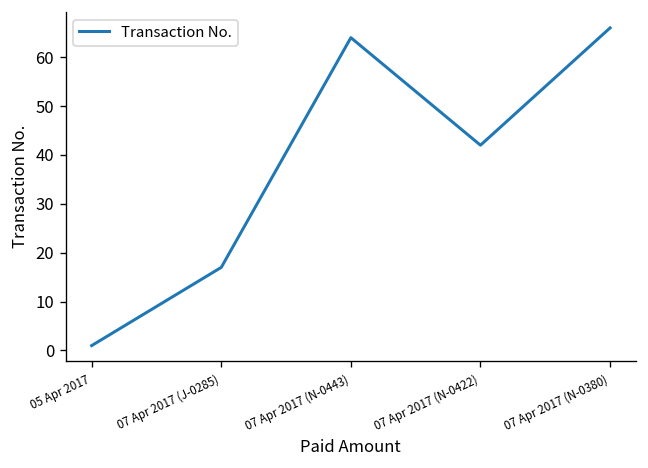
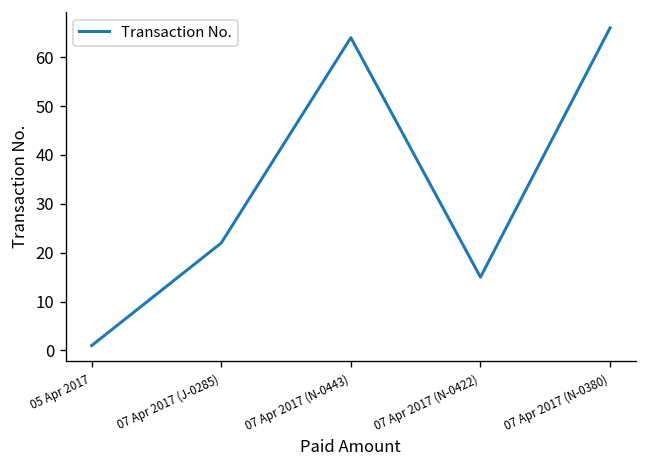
  {
    "05 Apr 2017": 1,
-   "07 Apr 2017 (J-0285)": 17,
+   "07 Apr 2017 (J-0285)": 22,
    "07 Apr 2017 (N-0443)": 64,
-   "07 Apr 2017 (N-0422)": 42,
+   "07 Apr 2017 (N-0422)": 15,
    "07 Apr 2017 (N-0380)": 66
  }
